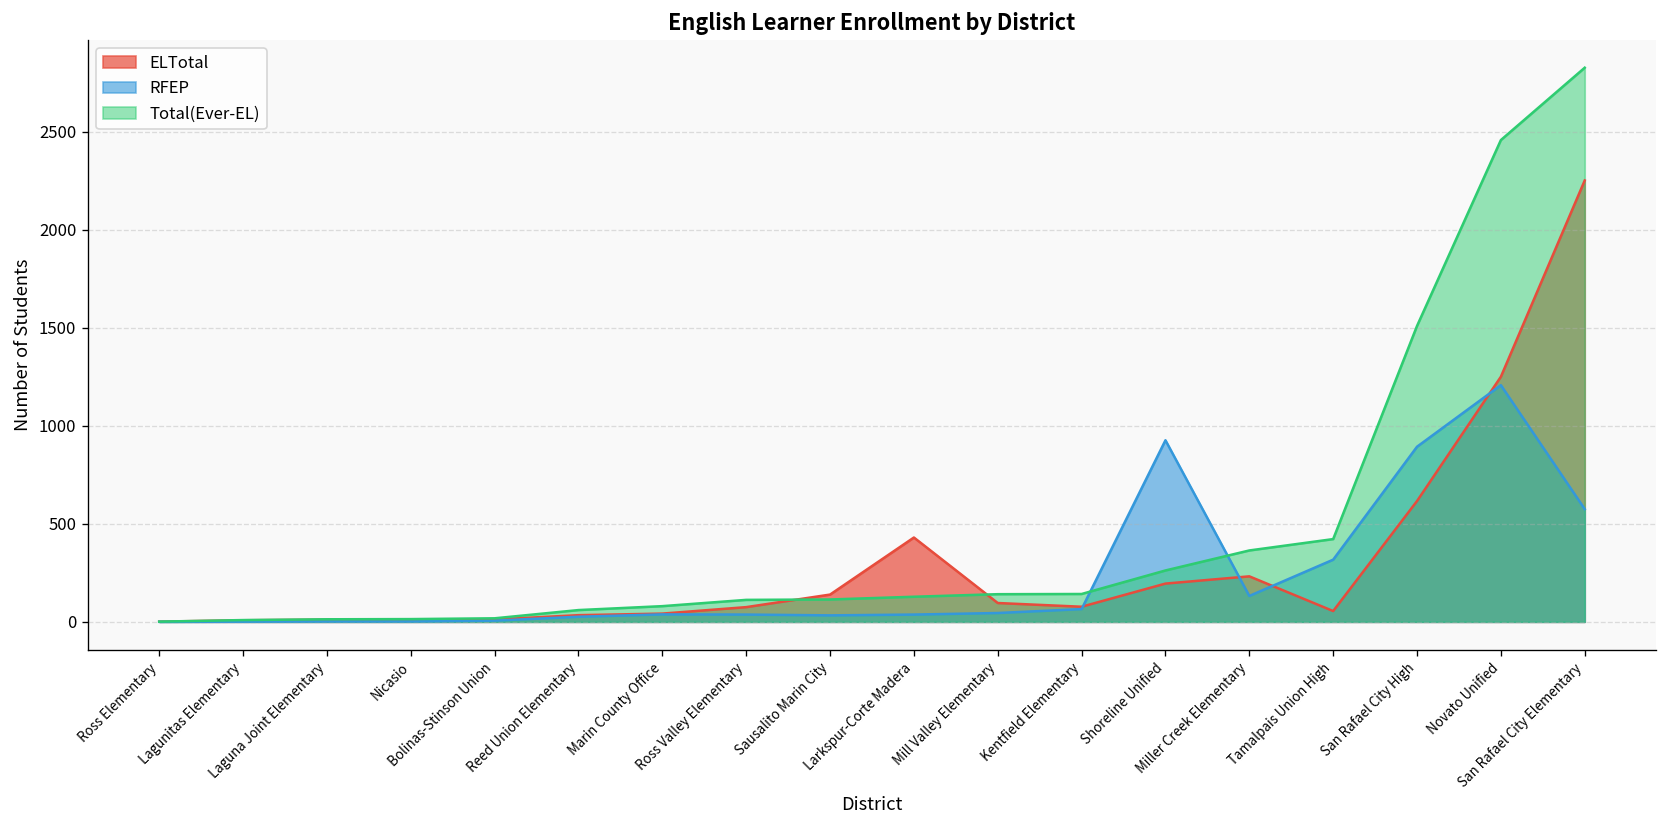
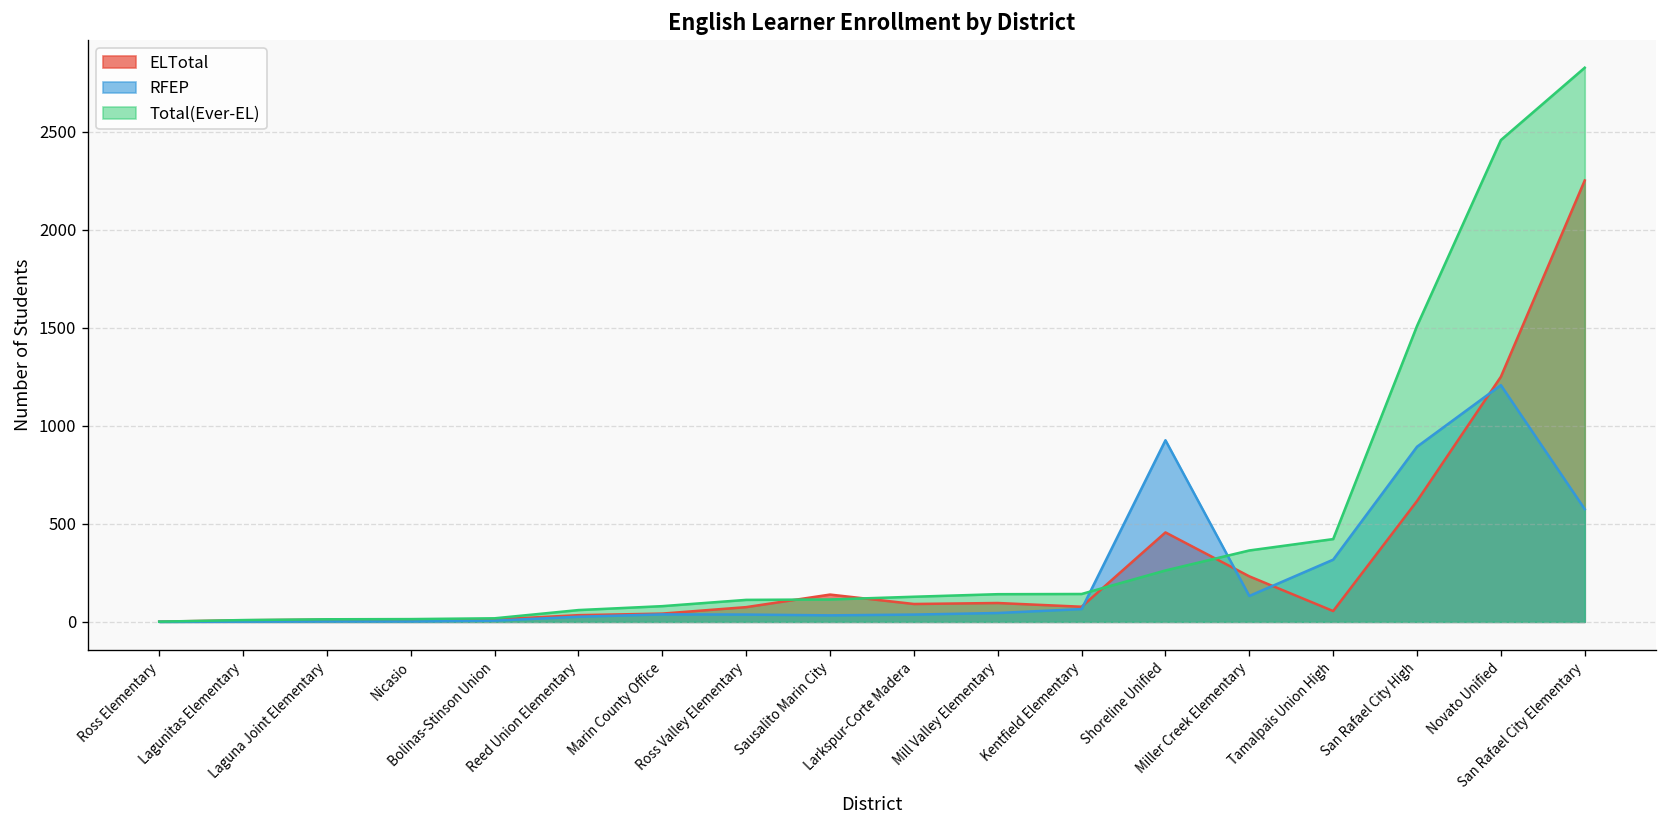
  {
    "ELTotal": {
      "Ross Valley Elementary": 80,
      "Sausalito Marin City": 140,
-     "Larkspur-Corte Madera": 430,
+     "Larkspur-Corte Madera": 90,
      "Mill Valley Elementary": 100,
-     "Shoreline Unified": 200,
+     "Shoreline Unified": 460,
      "Miller Creek Elementary": 230,
      "Tamalpais Union High": 60,
      "San Rafael City High": 620,
      "Novato Unified": 1250,
      "San Rafael City Elementary": 2250
    },
    "RFEP": {
      "Ross Valley Elementary": 40,
      "Sausalito Marin City": 30,
      "Larkspur-Corte Madera": 40,
      "Mill Valley Elementary": 50,
      "Shoreline Unified": 930,
      "Miller Creek Elementary": 130,
      "Tamalpais Union High": 320,
      "San Rafael City High": 890,
      "Novato Unified": 1210,
      "San Rafael City Elementary": 580
    },
    "Total(Ever-EL)": {
      "Reed Union Elementary": 60,
      "Marin County Office": 80,
      "Ross Valley Elementary": 110,
      "Sausalito Marin City": 110,
      "Larkspur-Corte Madera": 130,
      "Mill Valley Elementary": 140,
      "Kentfield Elementary": 140,
      "Shoreline Unified": 260,
      "Miller Creek Elementary": 360,
      "Tamalpais Union High": 420,
      "San Rafael City High": 1510,
      "Novato Unified": 2460,
      "San Rafael City Elementary": 2830
    }
  }
